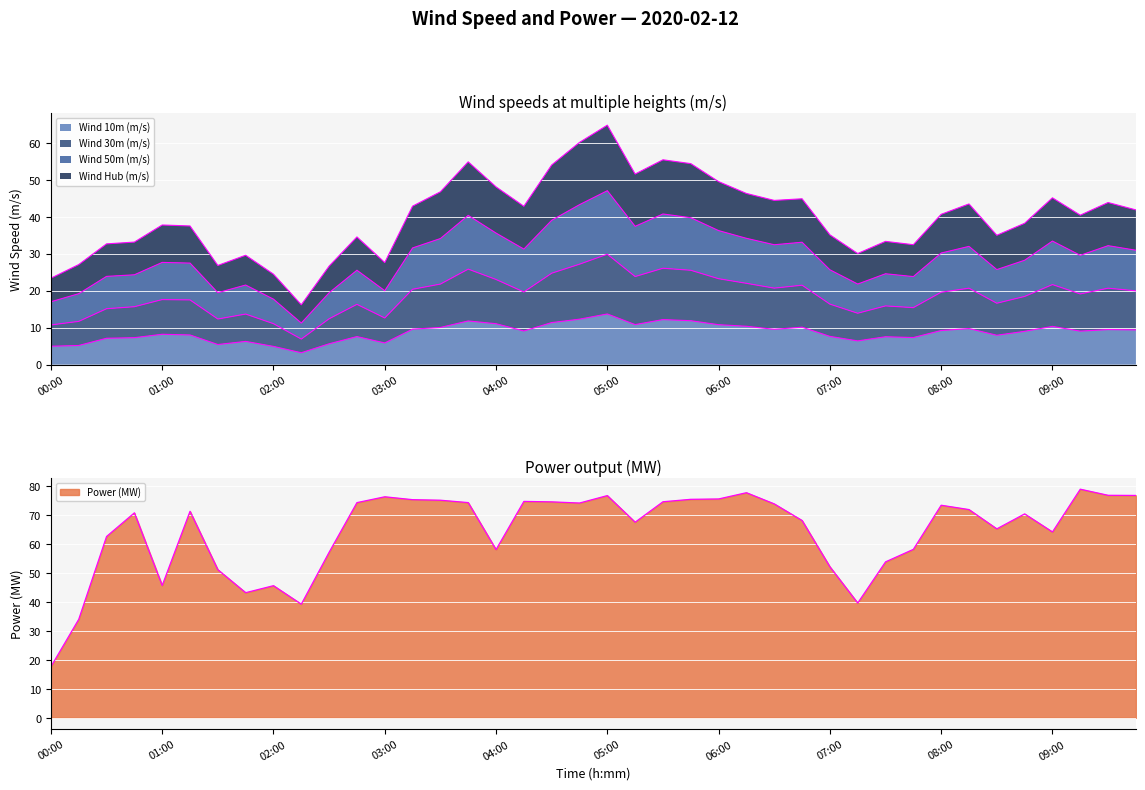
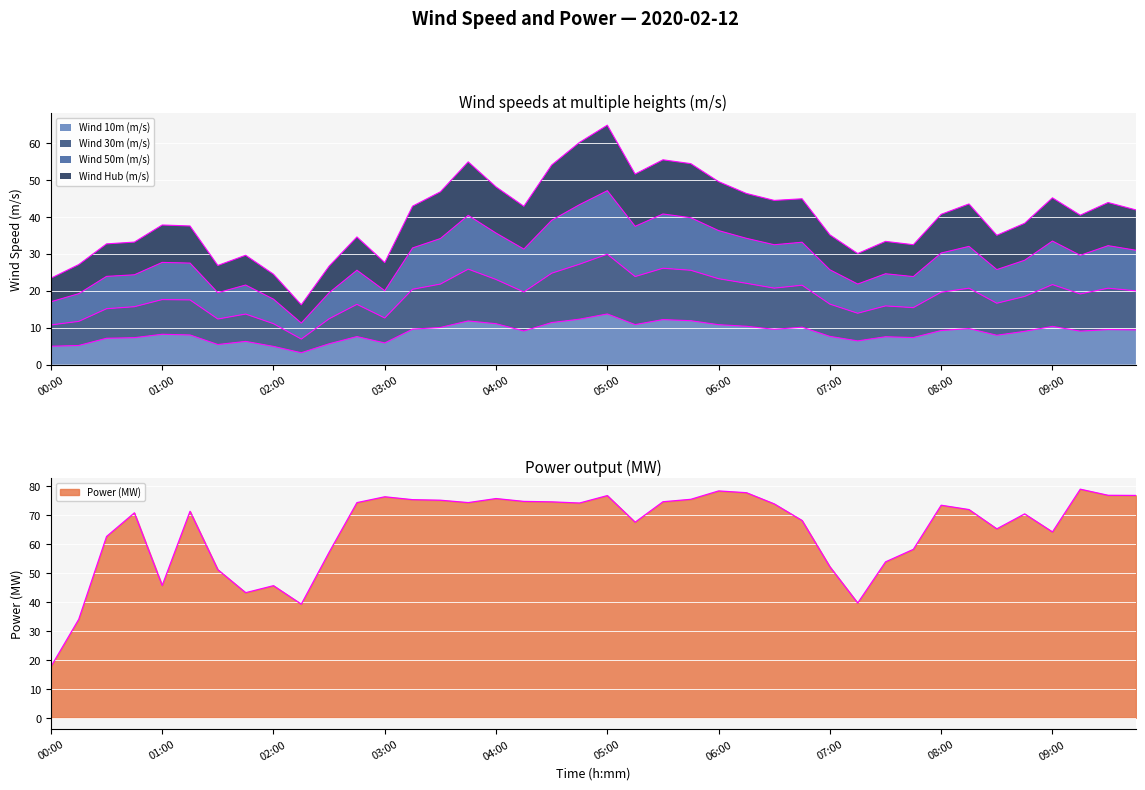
  {
    "Power output (MW)": {
      "00:00": 18,
      "01:00": 46,
      "02:00": 46,
      "03:00": 76,
-     "04:00": 58,
+     "04:00": 76,
      "05:00": 77,
-     "06:00": 76,
+     "06:00": 78,
      "07:00": 52,
      "08:00": 73,
      "09:00": 64
    }
  }
